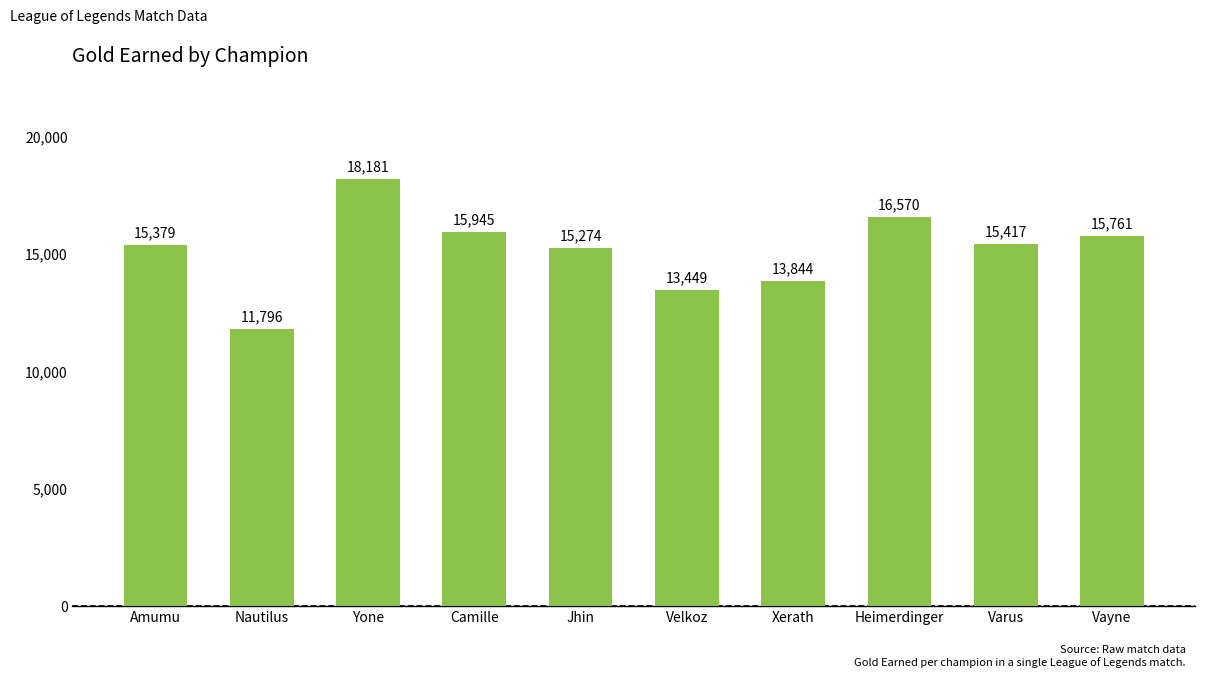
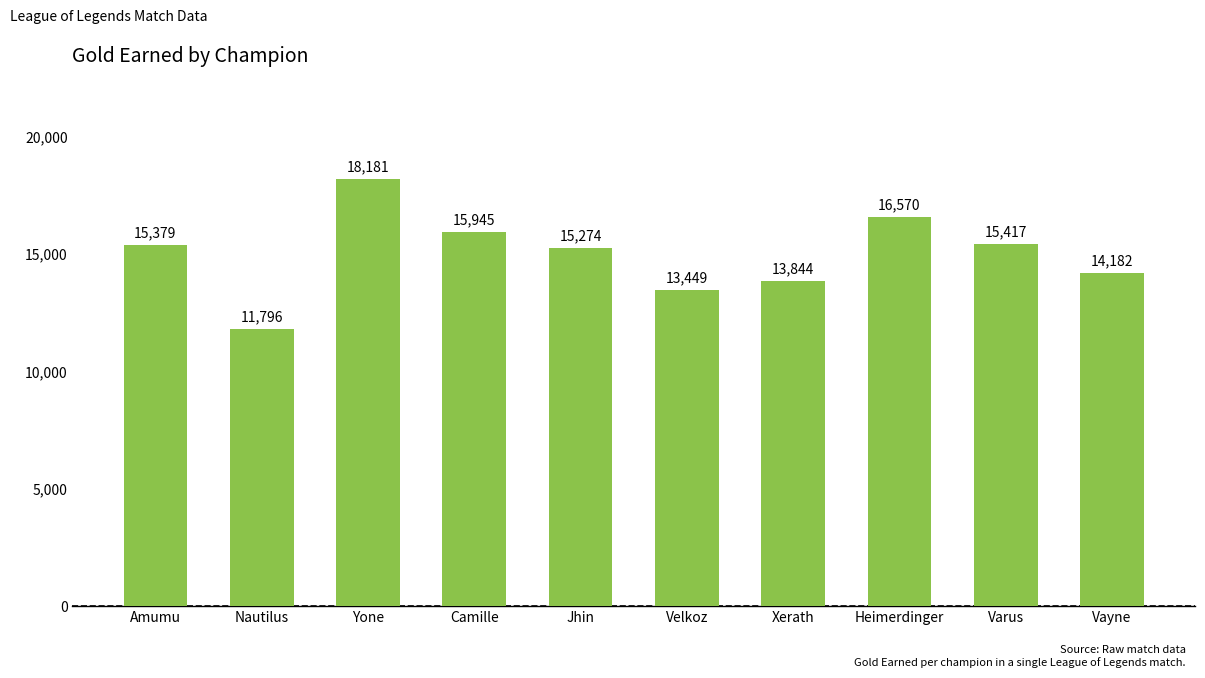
  {
    "Amumu": "15,379",
    "Nautilus": "11,796",
    "Yone": "18,181",
    "Camille": "15,945",
    "Jhin": "15,274",
    "Velkoz": "13,449",
    "Xerath": "13,844",
    "Heimerdinger": "16,570",
    "Varus": "15,417",
-   "Vayne": "15,761"
+   "Vayne": "14,182"
  }
